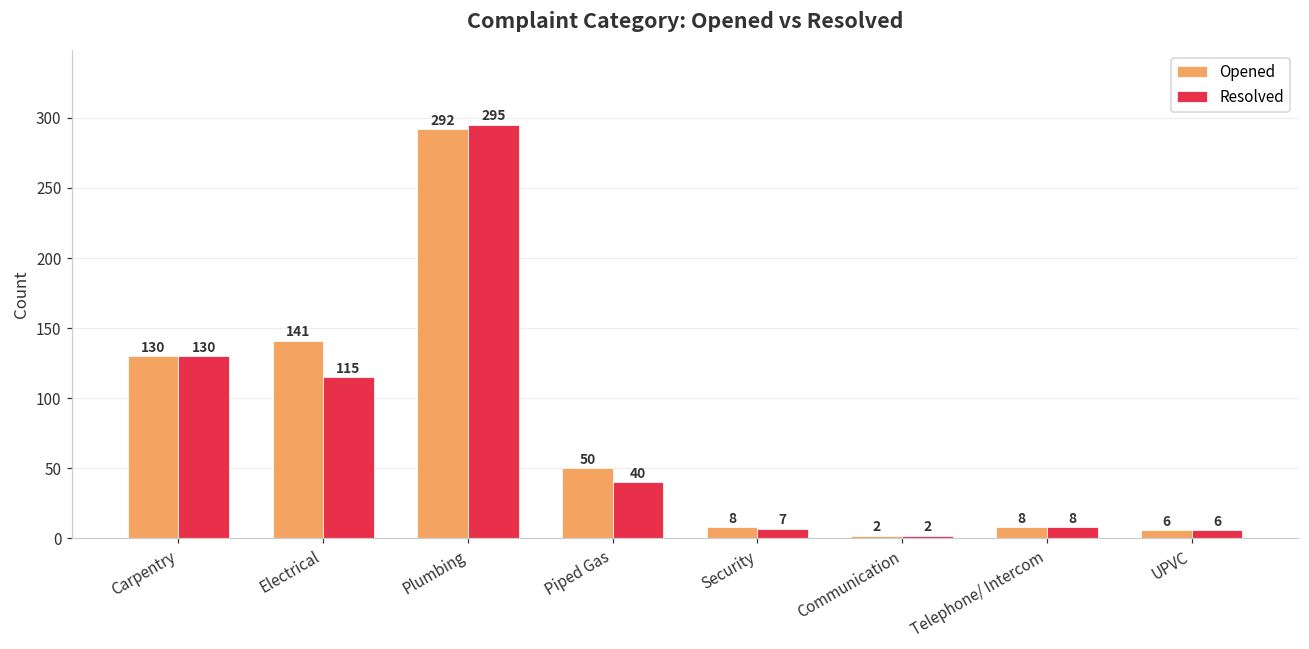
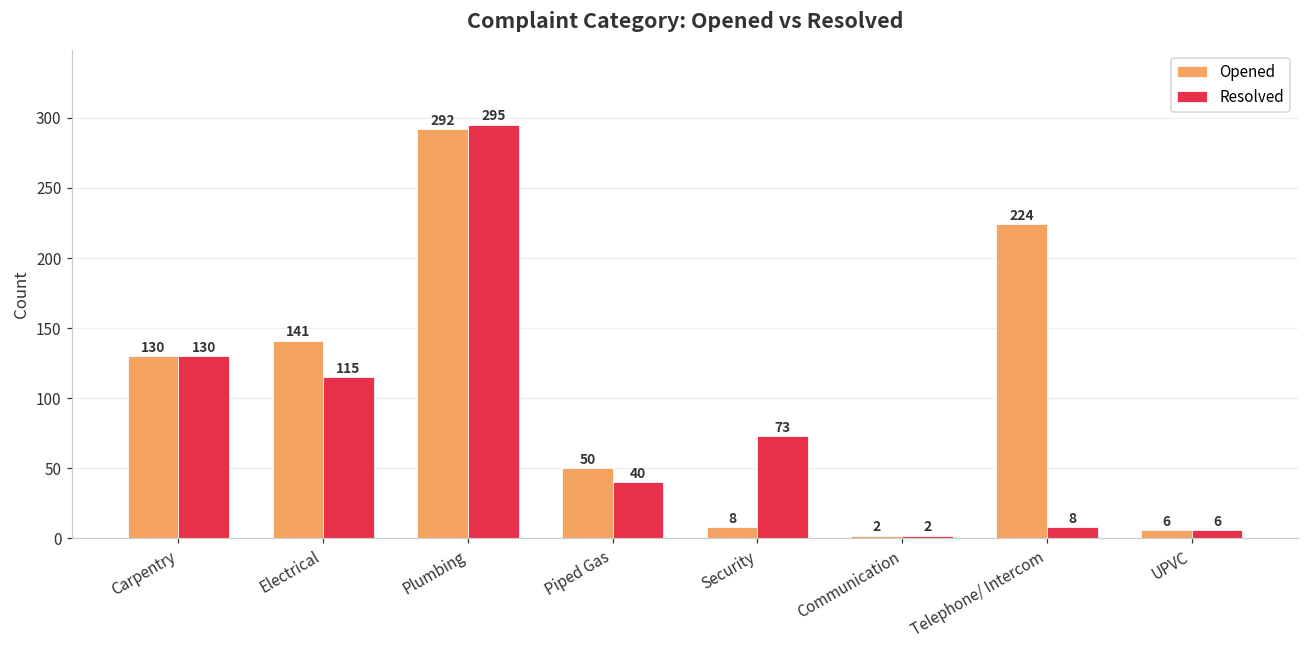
  {
    "Opened": {
      "Carpentry": 130,
      "Electrical": 141,
      "Plumbing": 292,
      "Piped Gas": 50,
      "Security": 8,
      "Communication": 2,
-     "Telephone/ Intercom": 8,
+     "Telephone/ Intercom": 224,
      "UPVC": 6
    },
    "Resolved": {
      "Carpentry": 130,
      "Electrical": 115,
      "Plumbing": 295,
      "Piped Gas": 40,
-     "Security": 7,
+     "Security": 73,
      "Communication": 2,
      "Telephone/ Intercom": 8,
      "UPVC": 6
    }
  }
